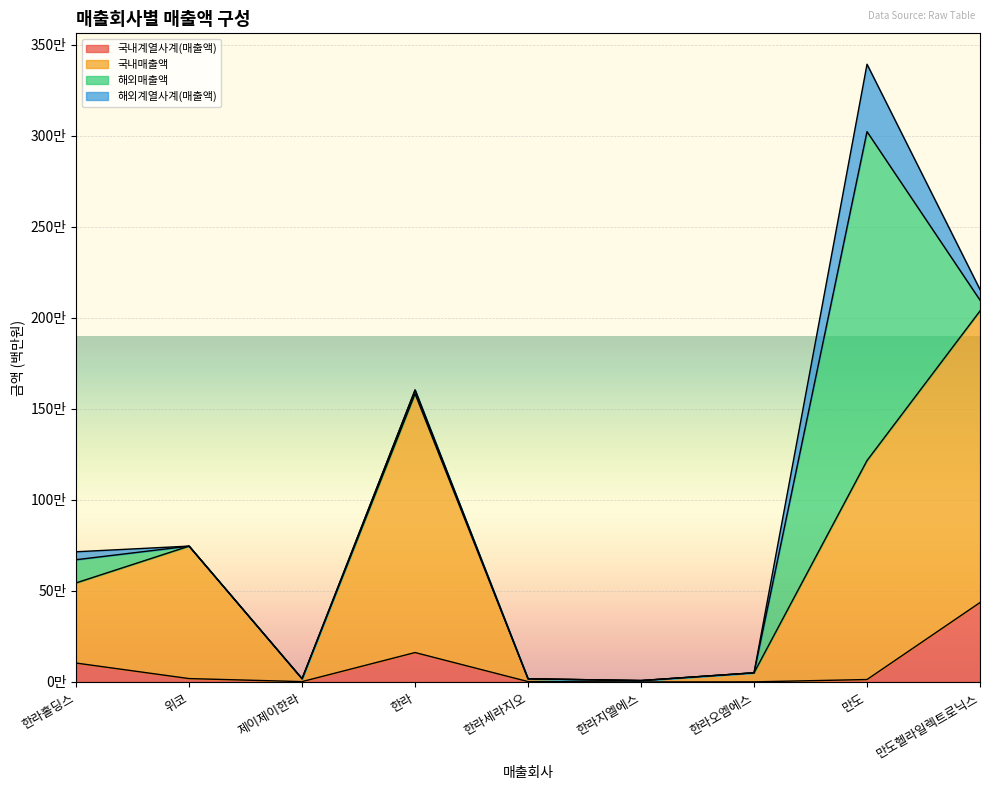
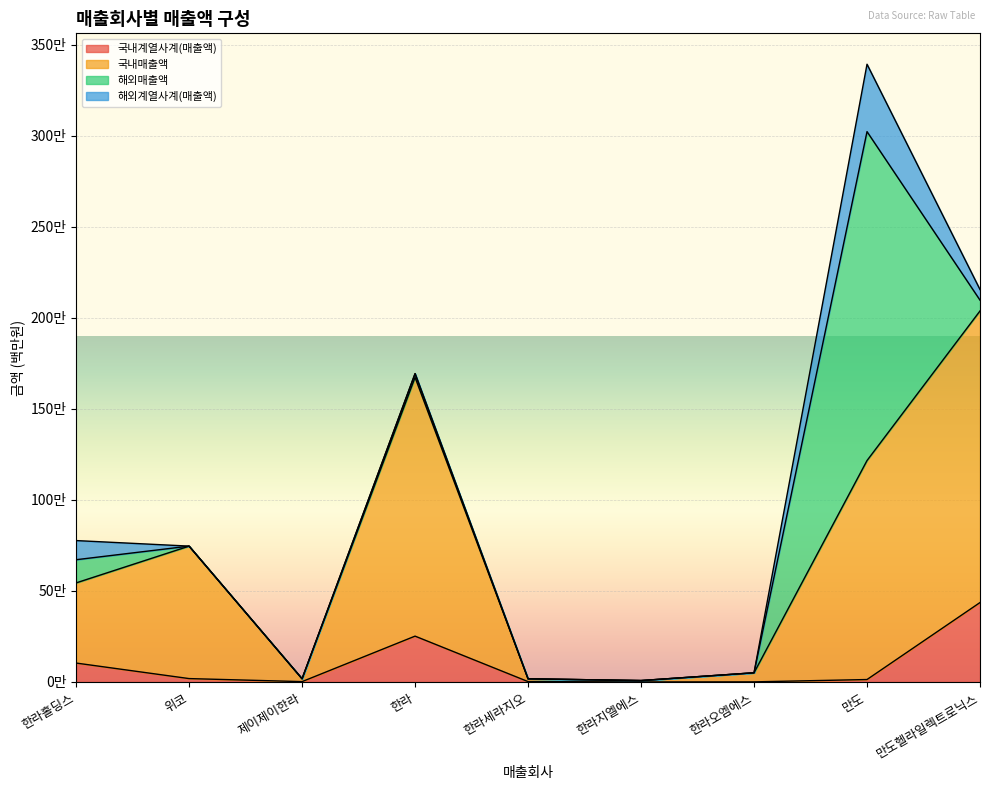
  {
    "국내계열사계(매출액)": {
      "한라홀딩스": "10만",
      "위코": "2만",
      "제이제이한라": "0만",
-     "한라": "16만",
+     "한라": "25만",
      "한라세라지오": "0만",
      "한라오엠에스": "0만",
      "만도": "1만",
      "만도헬라일렉트로닉스": "44만"
    },
    "국내매출액": {
      "한라홀딩스": "44만",
      "한라": "142만",
      "만도": "120만",
      "만도헬라일렉트로닉스": "160만"
    },
    "해외매출액": {
      "한라홀딩스": "13만",
      "만도": "181만",
      "만도헬라일렉트로닉스": "6만"
    },
    "해외계열사계(매출액)": {
-     "한라홀딩스": "4만",
+     "한라홀딩스": "11만",
      "만도": "37만",
      "만도헬라일렉트로닉스": "6만"
    }
  }
